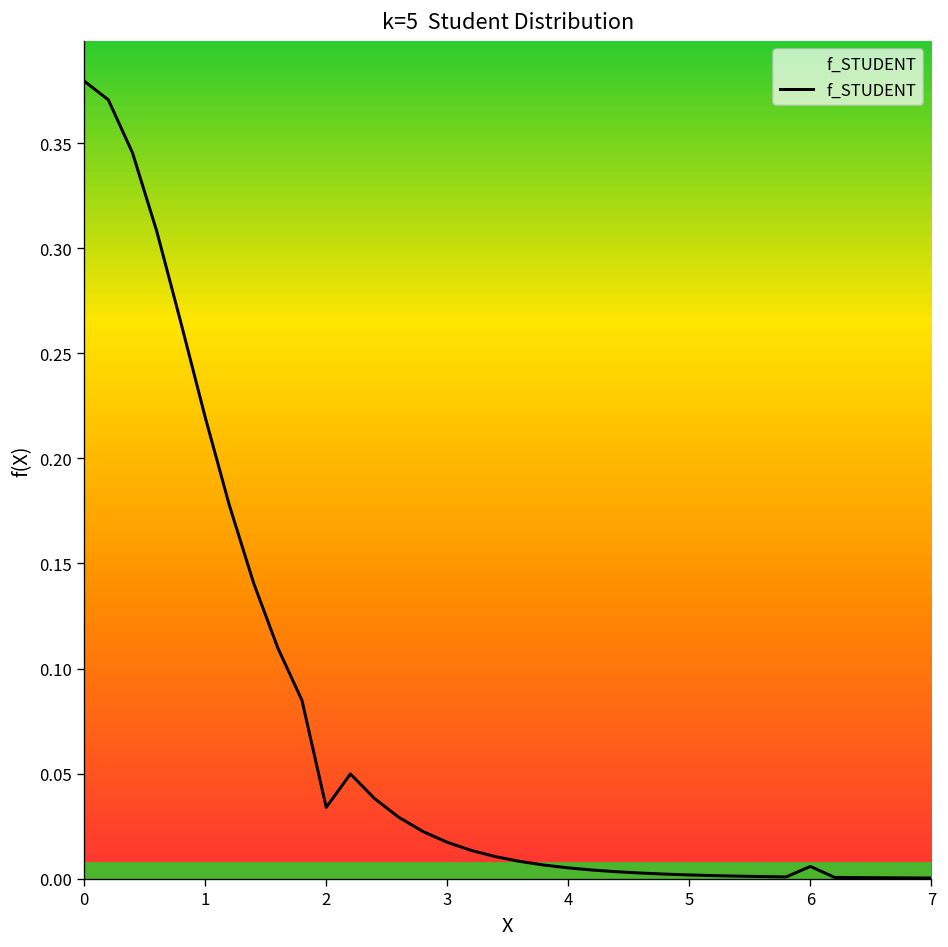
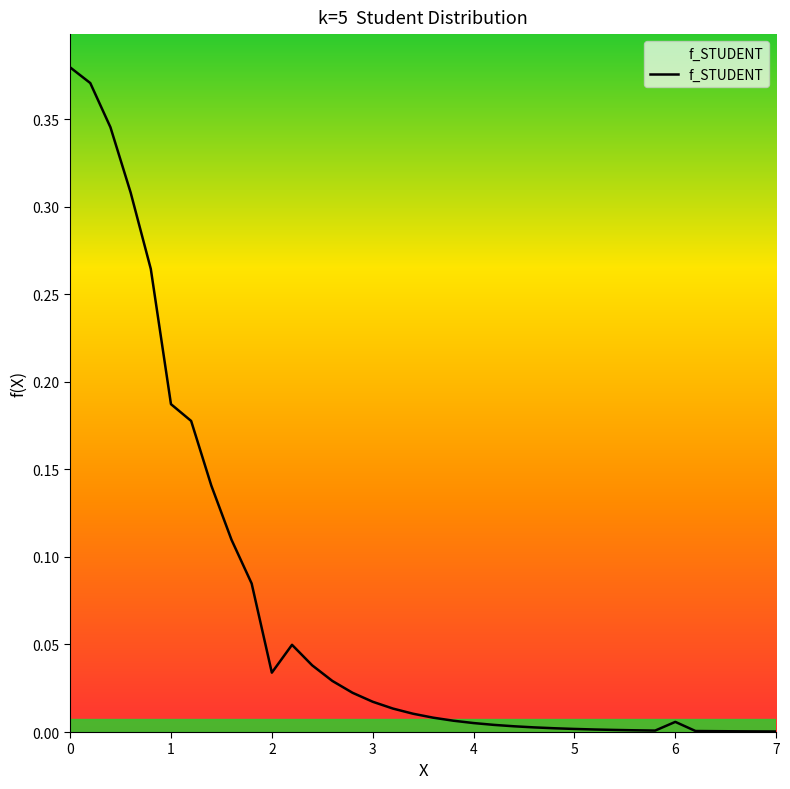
  {
    "0": 0.380,
-   "1": 0.220,
+   "1": 0.187,
    "2": 0.034,
    "3": 0.017
  }
